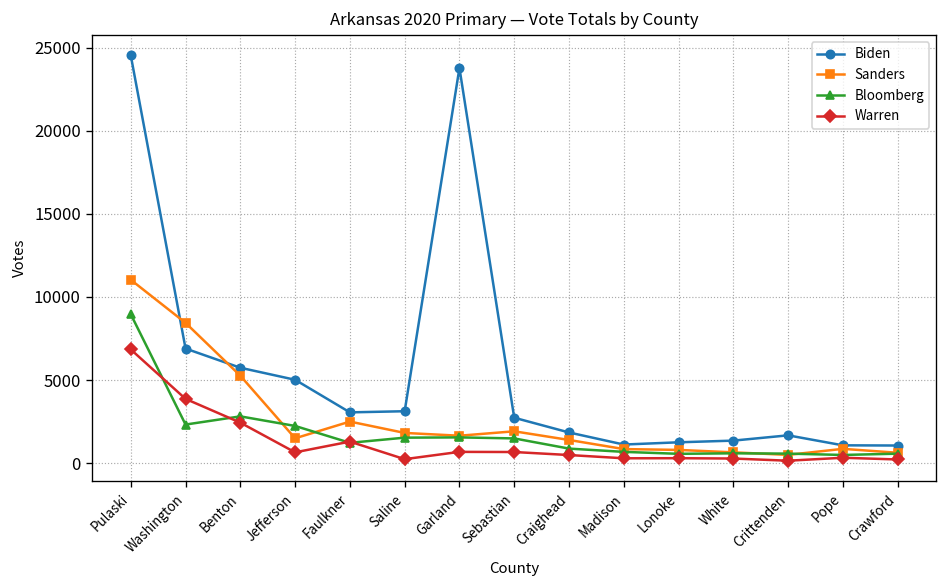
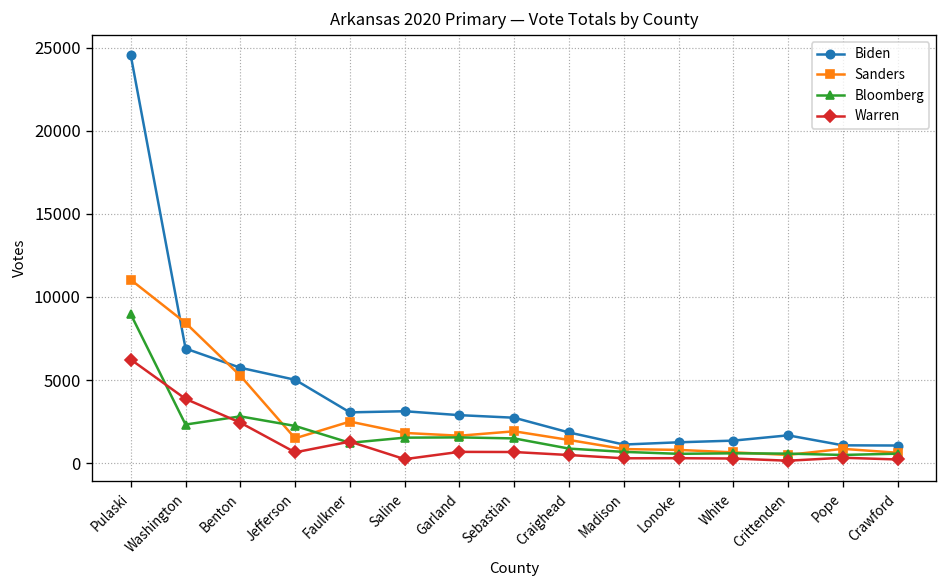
  {
    "Biden": {
      "Pulaski": 24500,
      "Washington": 6900,
      "Benton": 5700,
      "Jefferson": 5000,
      "Faulkner": 3100,
      "Saline": 3100,
-     "Garland": 23800,
+     "Garland": 2900,
      "Sebastian": 2700,
      "Craighead": 1800,
      "Madison": 1100,
      "Lonoke": 1300,
      "White": 1400,
      "Crittenden": 1700,
      "Pope": 1100,
      "Crawford": 1100
    },
    "Sanders": {
      "Pulaski": 11000,
      "Washington": 8400,
      "Benton": 5300,
      "Jefferson": 1500,
      "Faulkner": 2500,
      "Saline": 1800,
      "Sebastian": 1900,
      "Craighead": 1400,
      "Lonoke": 800,
      "Pope": 900
    },
    "Bloomberg": {
      "Pulaski": 9000,
      "Washington": 2300,
      "Benton": 2800,
      "Jefferson": 2200,
      "Saline": 1500,
      "Sebastian": 1500,
      "Craighead": 900,
      "Lonoke": 600
    },
    "Warren": {
-     "Pulaski": 6800,
+     "Pulaski": 6200,
      "Washington": 3900,
      "Benton": 2400,
      "Jefferson": 600,
      "Saline": 200,
      "Garland": 700,
      "Sebastian": 700,
      "Craighead": 500,
      "Madison": 300,
      "Lonoke": 300,
      "White": 300,
      "Crittenden": 100,
      "Crawford": 200
    }
  }
